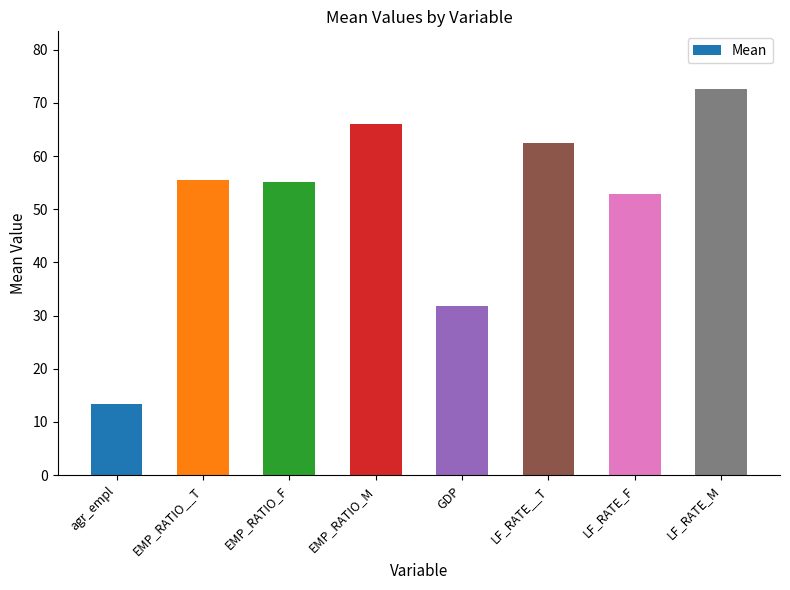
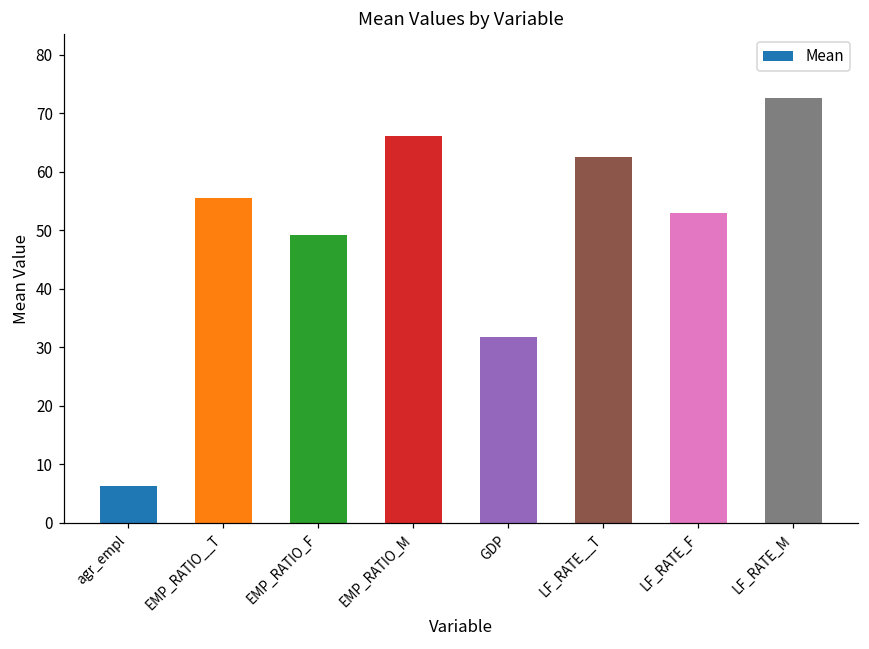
  {
-   "agr_empl": 13,
+   "agr_empl": 6,
    "EMP_RATIO__T": 56,
-   "EMP_RATIO_F": 55,
+   "EMP_RATIO_F": 49,
    "EMP_RATIO_M": 66,
    "GDP": 32,
    "LF_RATE__T": 62,
    "LF_RATE_F": 53,
    "LF_RATE_M": 73
  }
